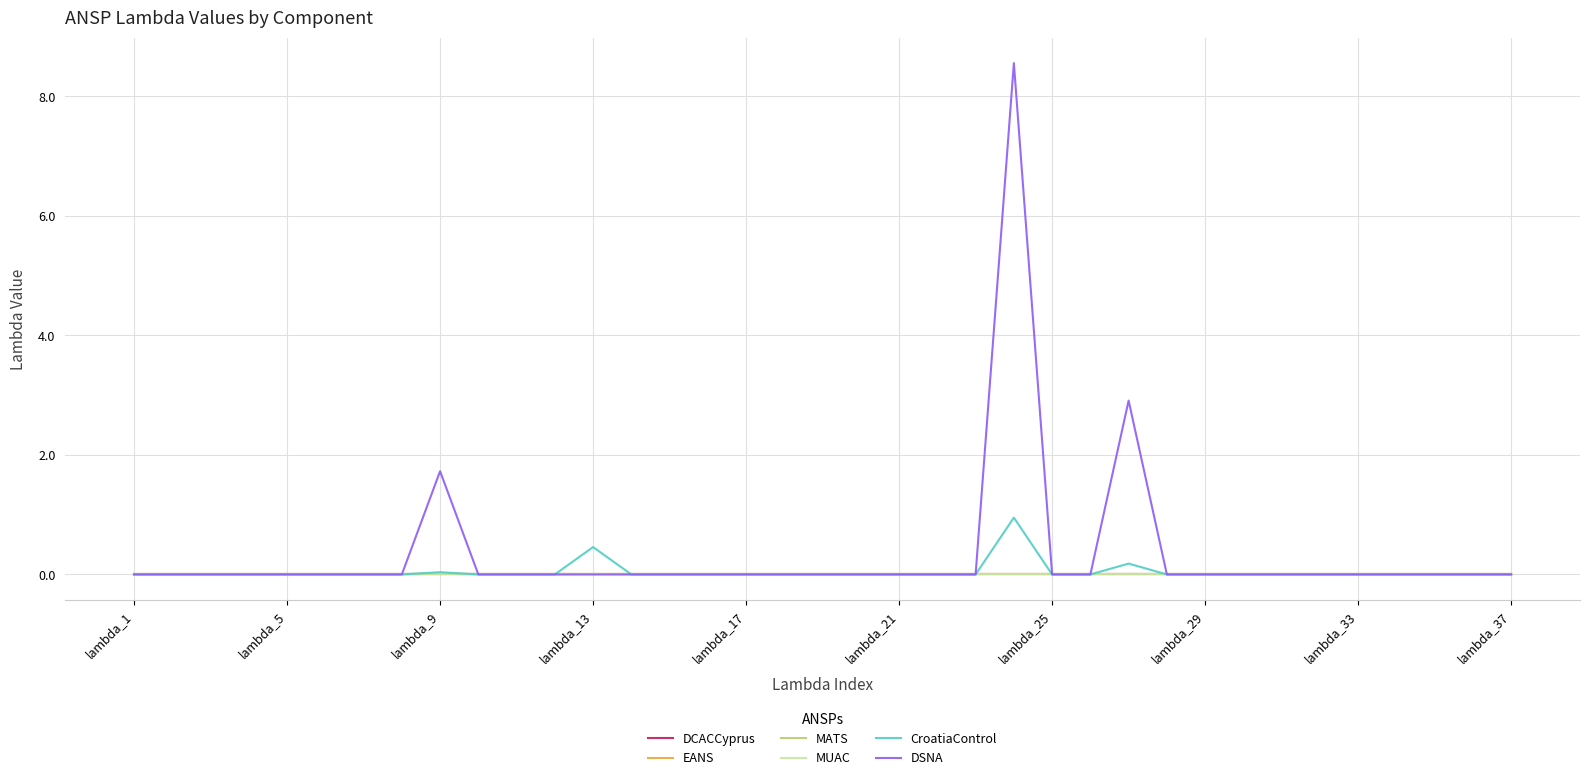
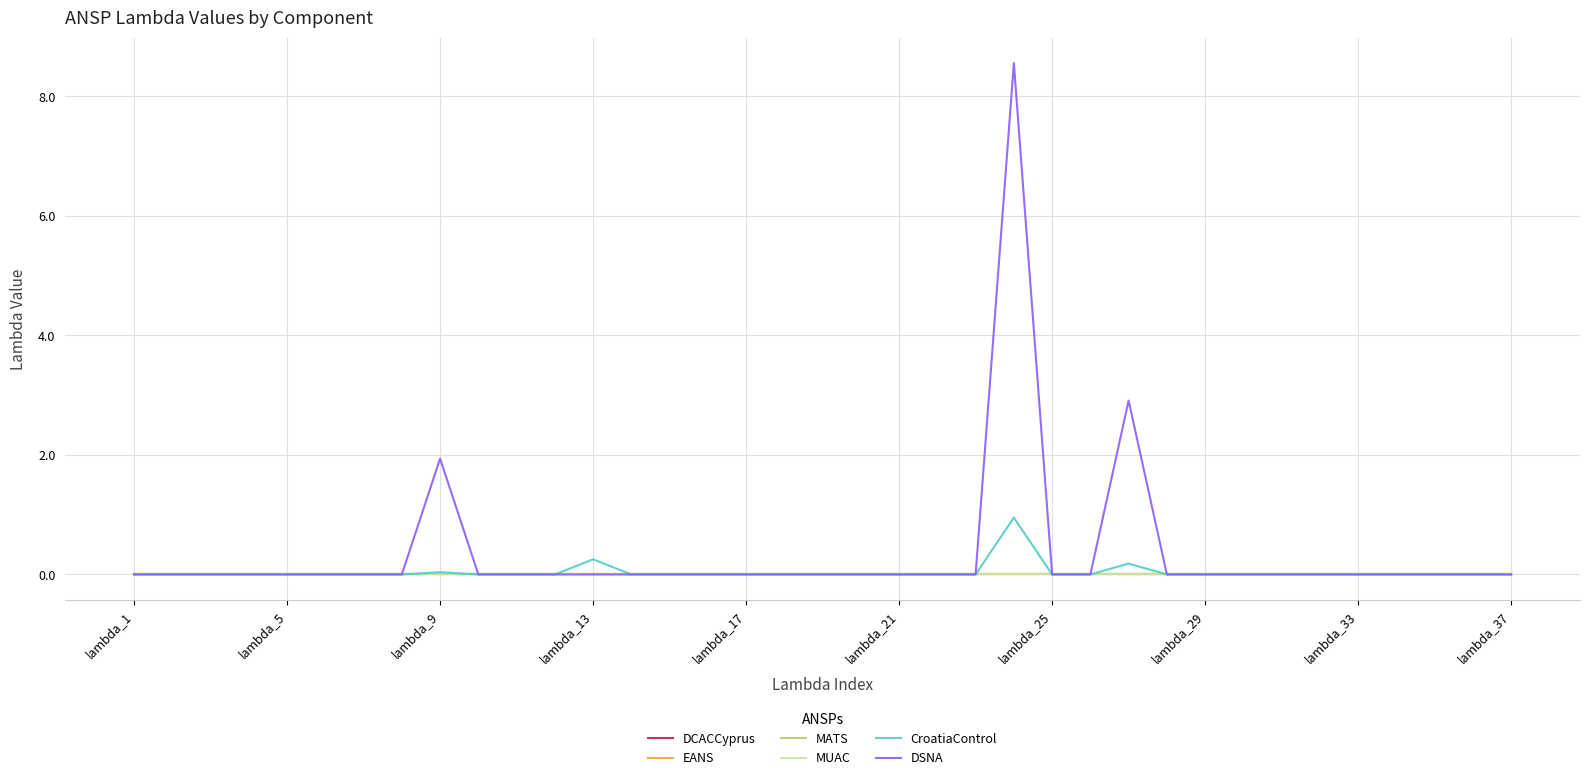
  {
    "CroatiaControl": {
-     "lambda_13": 0.5
+     "lambda_13": 0.3
    },
    "DSNA": {
-     "lambda_9": 1.7
+     "lambda_9": 1.9
    }
  }
